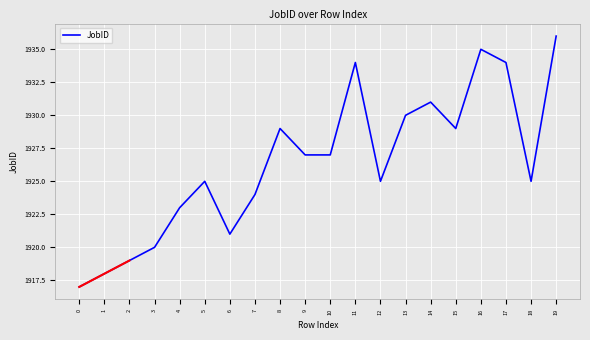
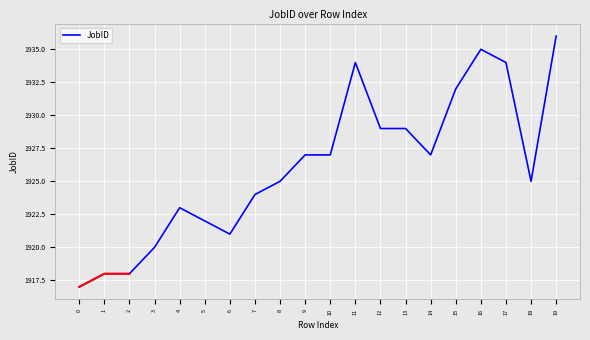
  {
    "JobID": {
-     "2": 1919,
+     "2": 1918,
      "3": 1920,
      "4": 1923,
-     "5": 1925,
+     "5": 1922,
      "6": 1921,
      "7": 1924,
-     "8": 1929,
+     "8": 1925,
      "9": 1927,
      "10": 1927,
      "11": 1934,
-     "12": 1925,
-     "13": 1930,
-     "14": 1931,
-     "15": 1929,
+     "12": 1929,
+     "13": 1929,
+     "14": 1927,
+     "15": 1932,
      "16": 1935,
      "17": 1934,
      "18": 1925,
      "19": 1936
    }
  }
